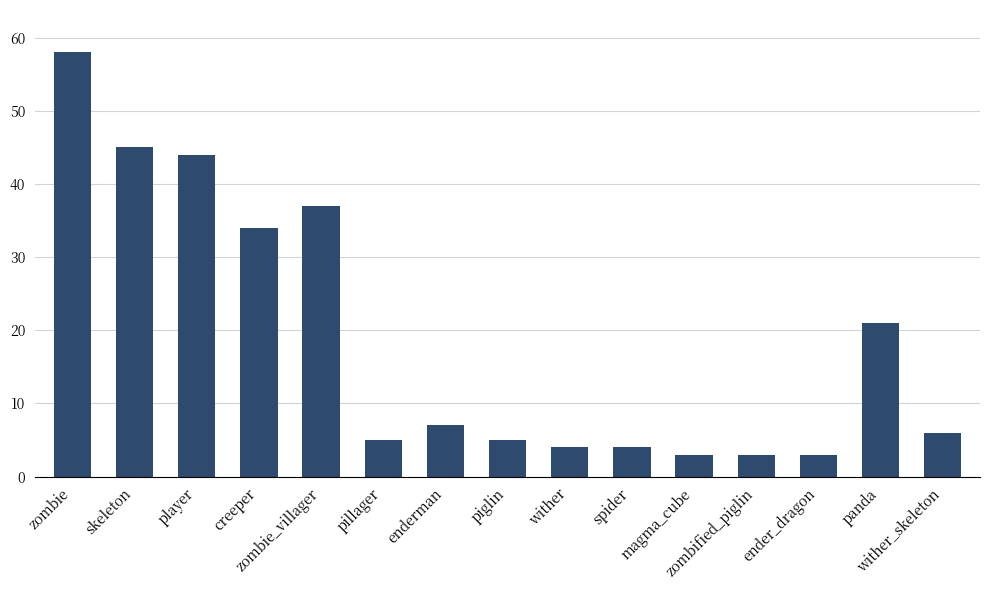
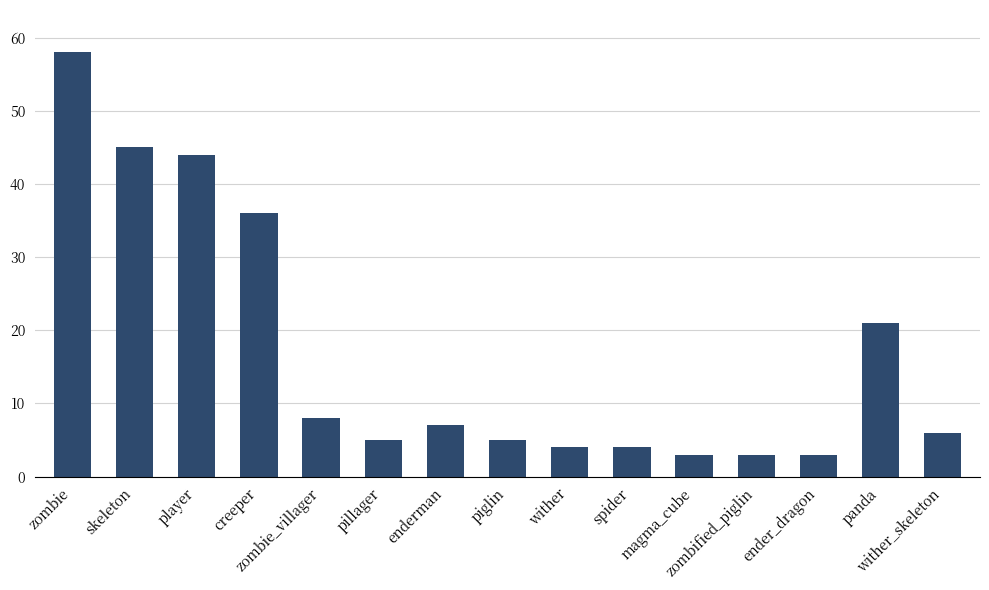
  {
    "zombie": 58,
    "skeleton": 45,
    "player": 44,
-   "creeper": 34,
-   "zombie_villager": 37,
+   "creeper": 36,
+   "zombie_villager": 8,
    "pillager": 5,
    "enderman": 7,
    "piglin": 5,
    "wither": 4,
    "spider": 4,
    "magma_cube": 3,
    "zombified_piglin": 3,
    "ender_dragon": 3,
    "panda": 21,
    "wither_skeleton": 6
  }
